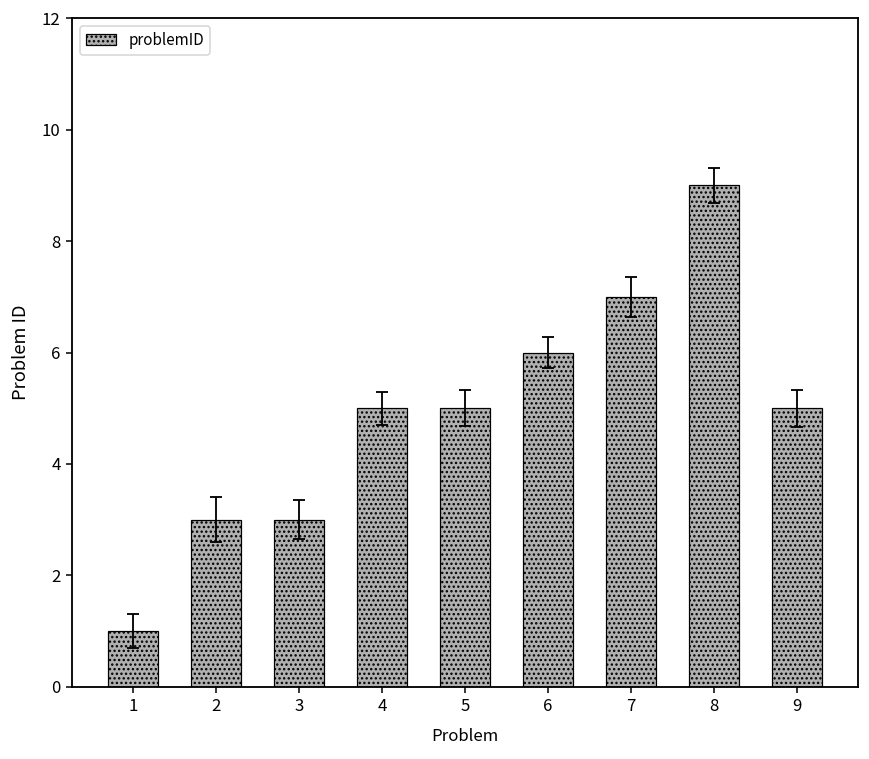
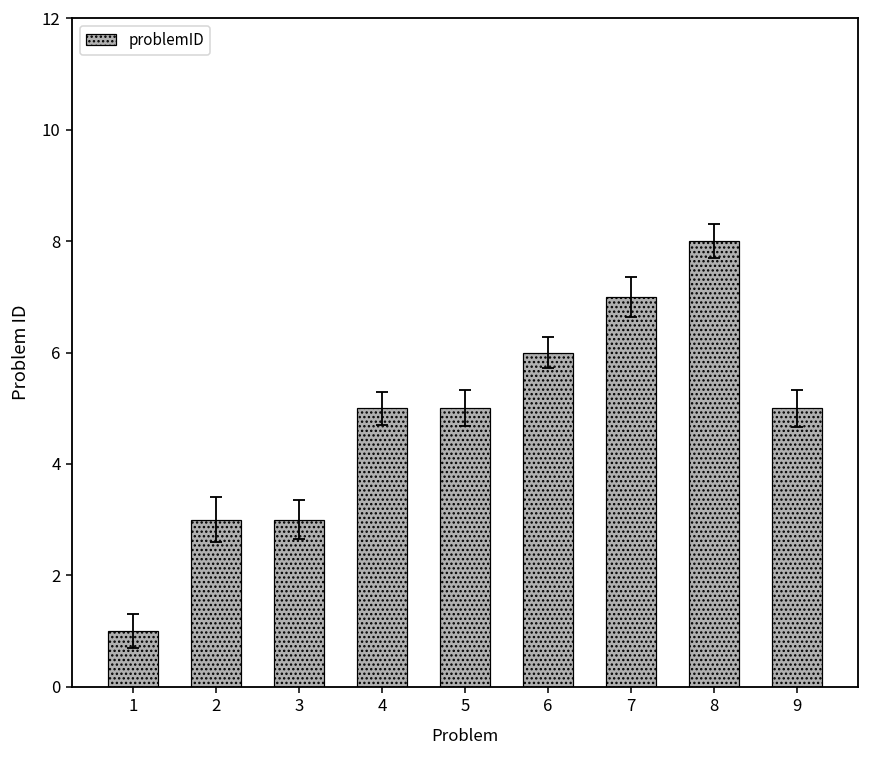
  {
    "problemID": {
      "1": 1,
      "2": 3,
      "3": 3,
      "4": 5,
      "5": 5,
      "6": 6,
      "7": 7,
-     "8": 9,
+     "8": 8,
      "9": 5
    }
  }
